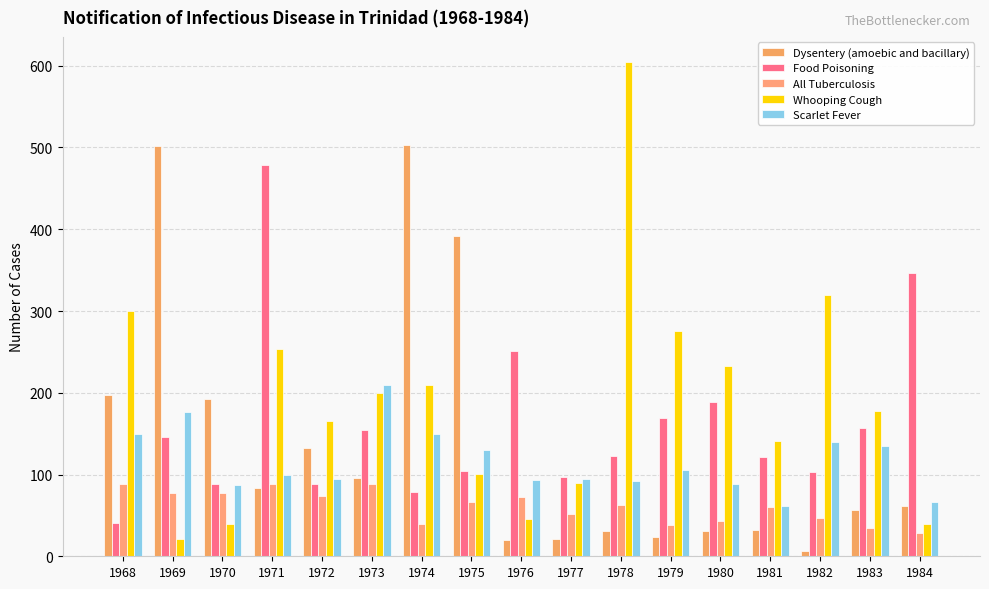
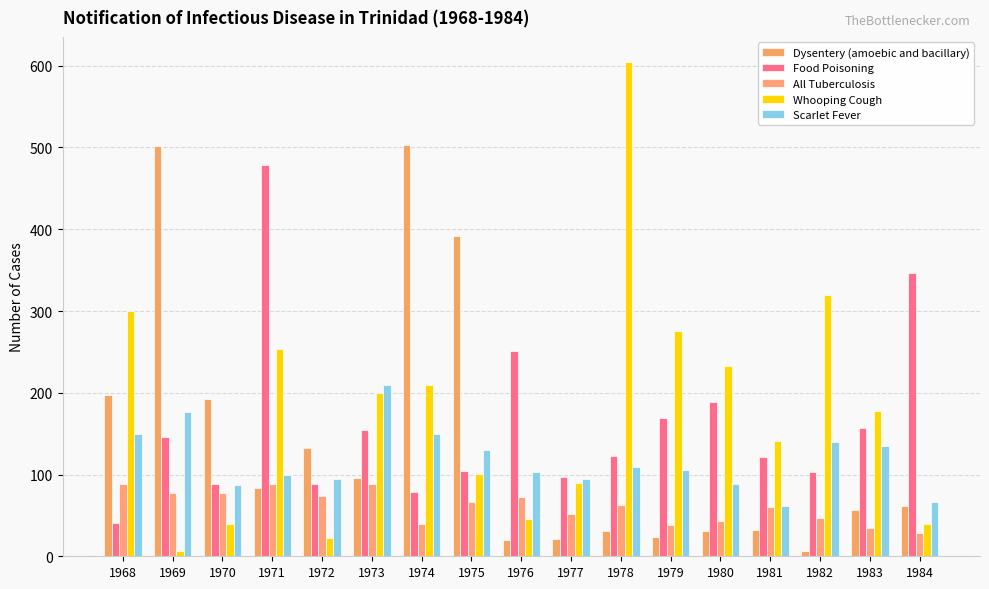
  {
    "Whooping Cough": {
      "1968": 300,
-     "1969": 20,
+     "1969": 10,
      "1970": 40,
      "1971": 250,
-     "1972": 170,
+     "1972": 20,
      "1973": 200,
      "1974": 210,
      "1975": 100,
      "1976": 50,
      "1977": 90,
      "1978": 610,
      "1979": 280,
      "1980": 230,
      "1981": 140,
      "1982": 320,
      "1983": 180,
      "1984": 40
    },
    "Scarlet Fever": {
      "1968": 150,
      "1969": 180,
      "1970": 90,
      "1971": 100,
      "1972": 90,
      "1973": 210,
      "1974": 150,
      "1975": 130,
-     "1976": 90,
+     "1976": 100,
      "1977": 90,
-     "1978": 90,
+     "1978": 110,
      "1979": 110,
      "1980": 90,
      "1981": 60,
      "1982": 140,
      "1983": 140,
      "1984": 70
    }
  }
